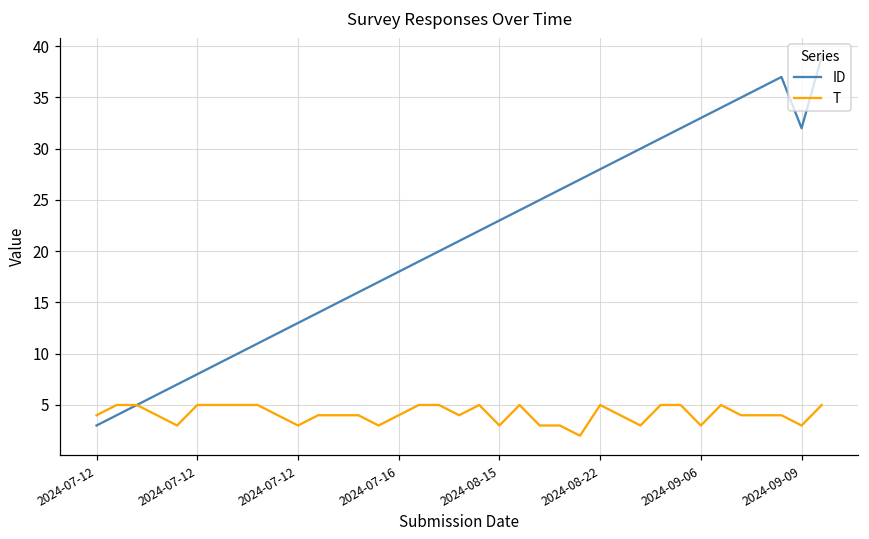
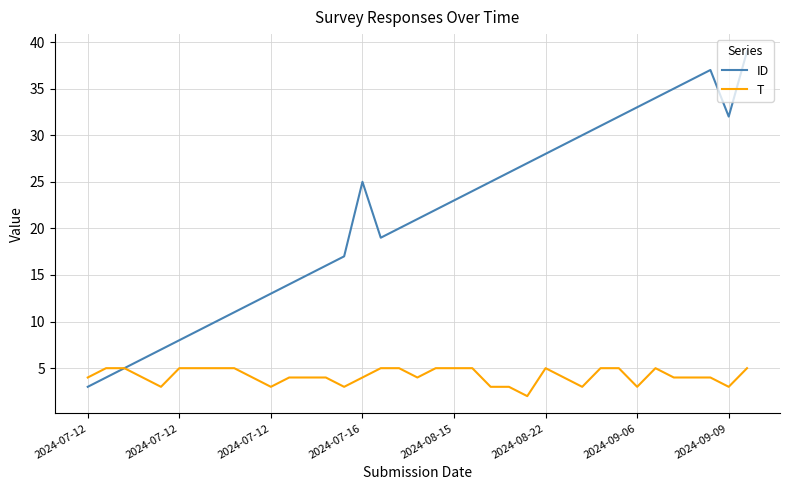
  {
    "ID": {
-     "2024-07-16": 18,
+     "2024-07-16": 25,
      "2024-08-15": 23,
      "2024-09-09": 32
    },
    "T": {
      "2024-07-16": 4,
-     "2024-08-15": 3,
+     "2024-08-15": 5,
      "2024-09-09": 3
    }
  }
